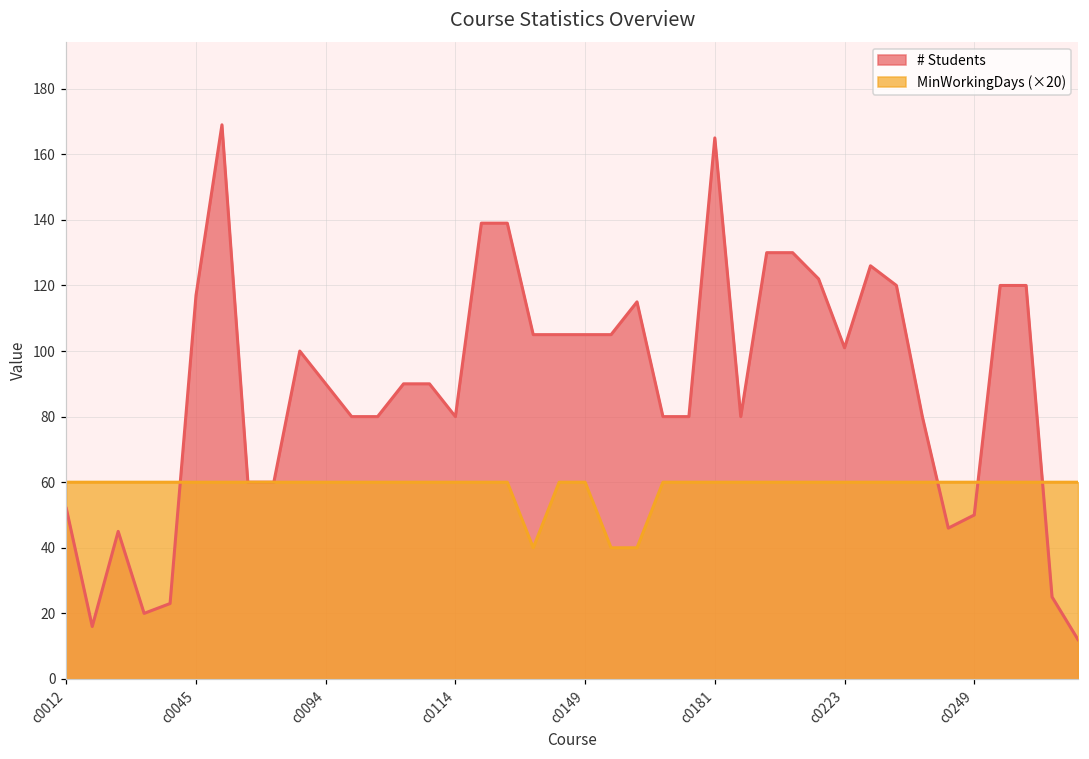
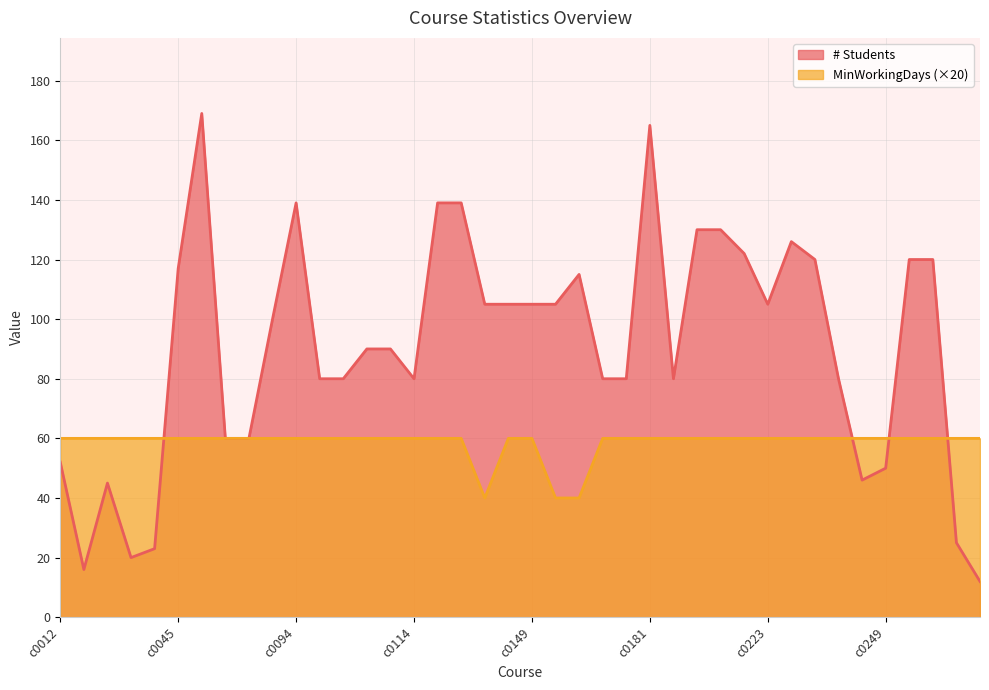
  {
    "# Students": {
      "c0012": 52,
      "c0045": 117,
-     "c0094": 90,
+     "c0094": 139,
      "c0114": 80,
      "c0149": 105,
      "c0181": 165,
-     "c0223": 101,
+     "c0223": 105,
      "c0249": 50
    },
    "MinWorkingDays (×20)": {
      "c0012": 60,
      "c0045": 60,
      "c0094": 60,
      "c0114": 60,
      "c0149": 60,
      "c0181": 60,
      "c0223": 60,
      "c0249": 60
    }
  }
